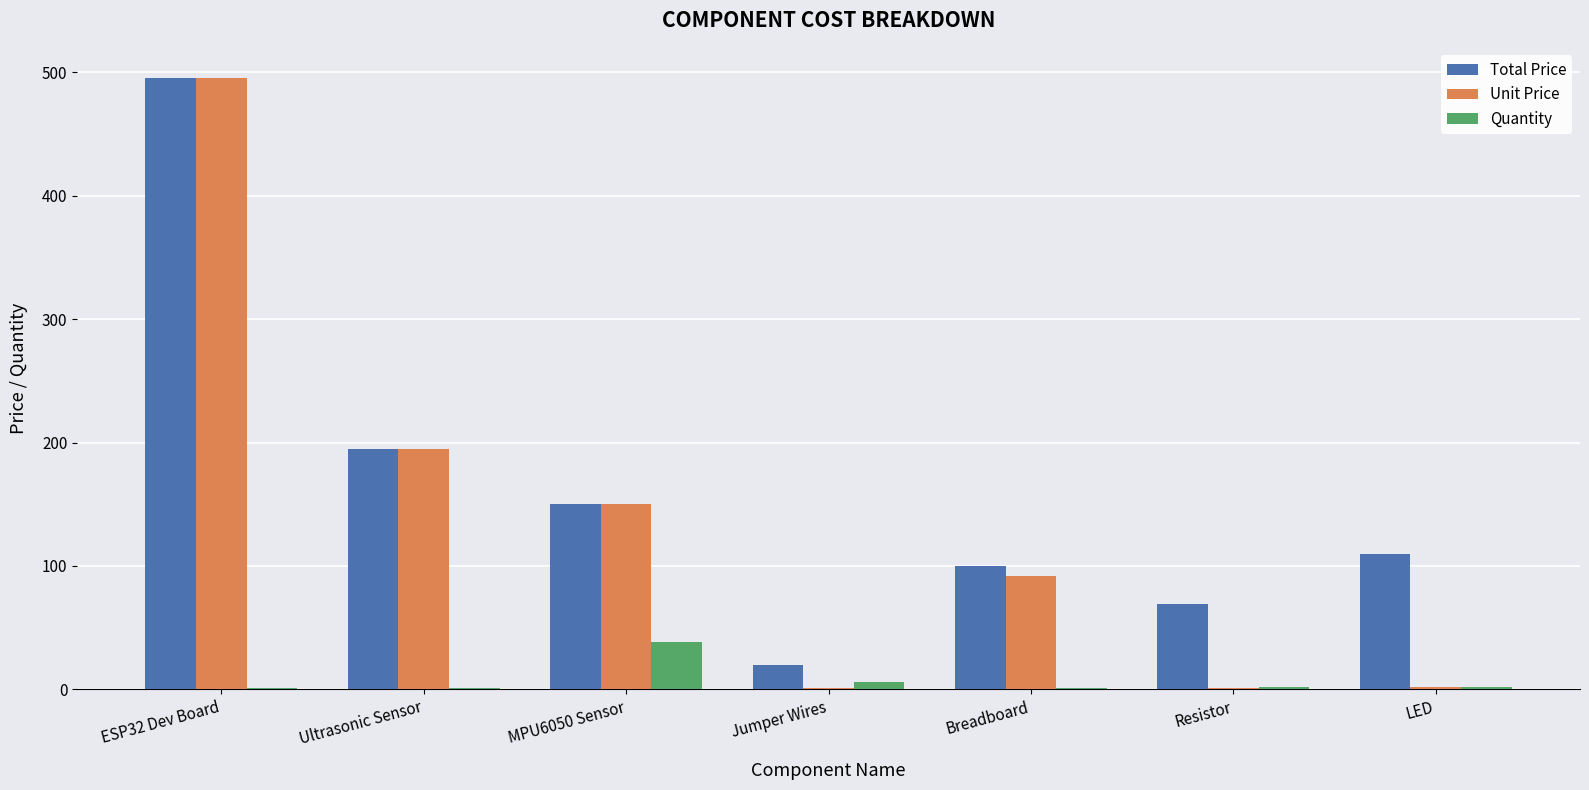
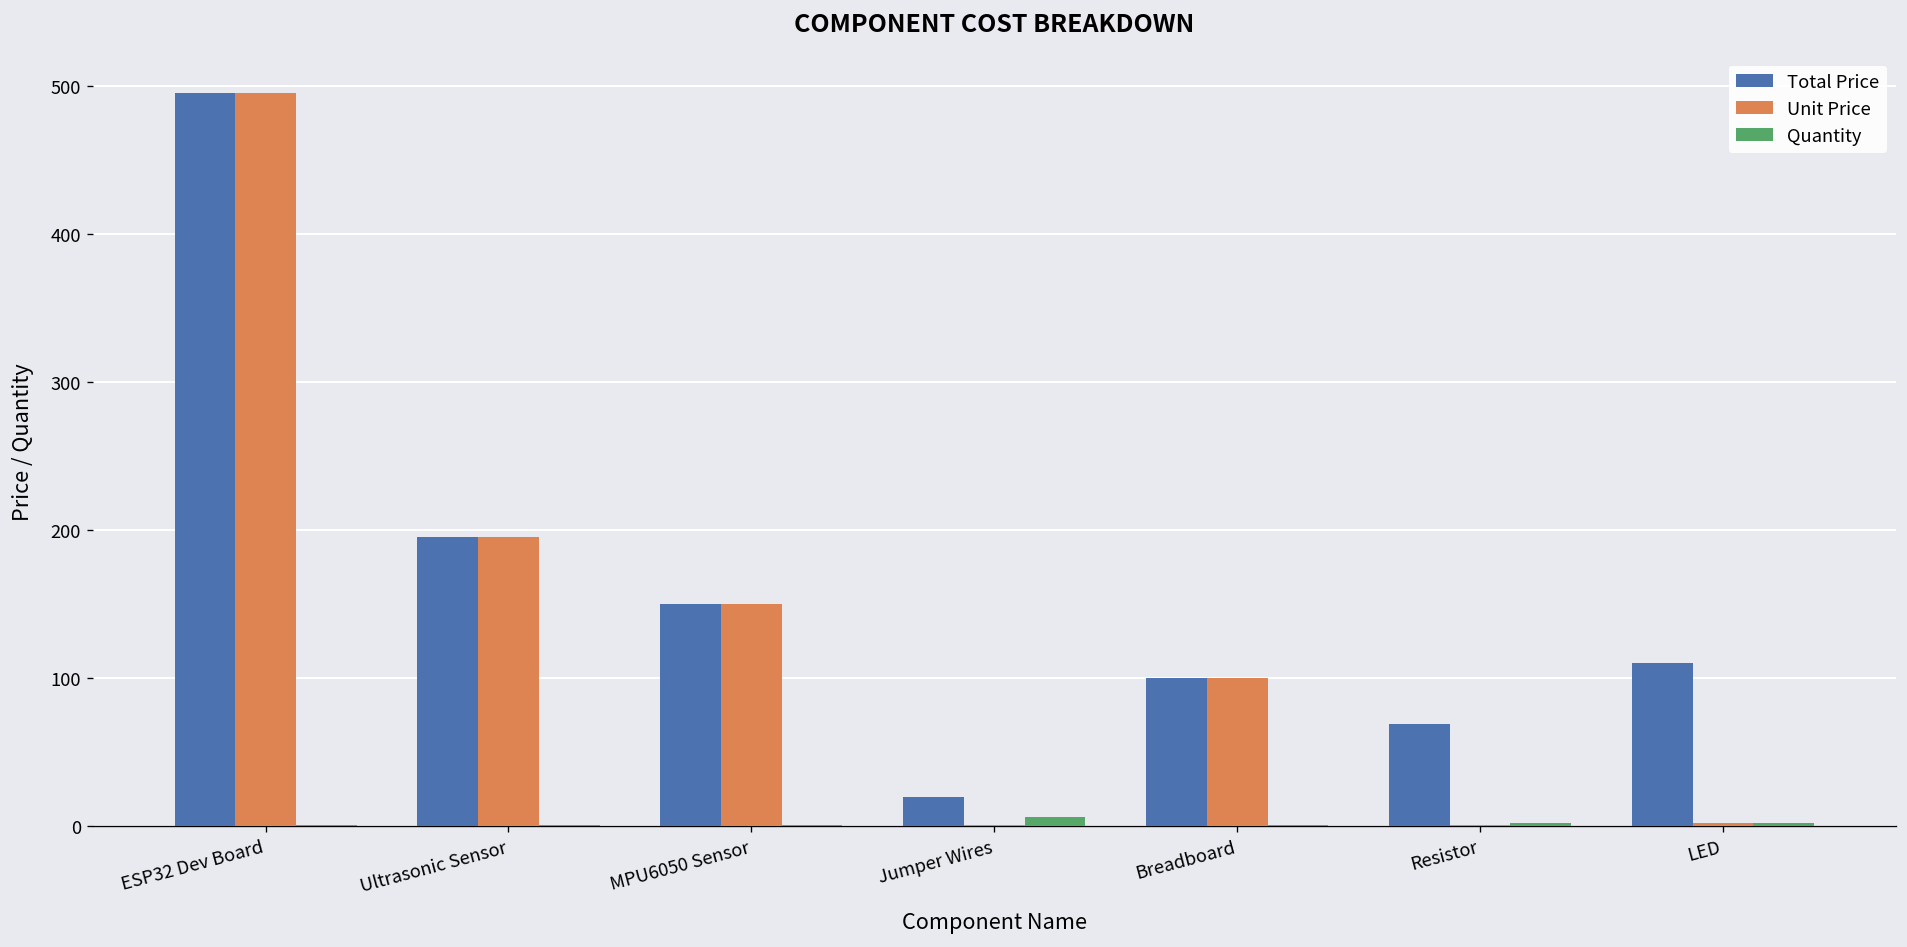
  {
    "Total Price": {
      "ESP32 Dev Board": 495,
      "Ultrasonic Sensor": 195,
      "MPU6050 Sensor": 150,
      "Jumper Wires": 20,
      "Breadboard": 100,
      "Resistor": 69,
      "LED": 110
    },
    "Unit Price": {
      "ESP32 Dev Board": 495,
      "Ultrasonic Sensor": 195,
      "MPU6050 Sensor": 150,
-     "Breadboard": 92
+     "Breadboard": 100
    },
    "Quantity": {
-     "MPU6050 Sensor": 38,
+     "MPU6050 Sensor": 1,
      "Jumper Wires": 6
    }
  }
